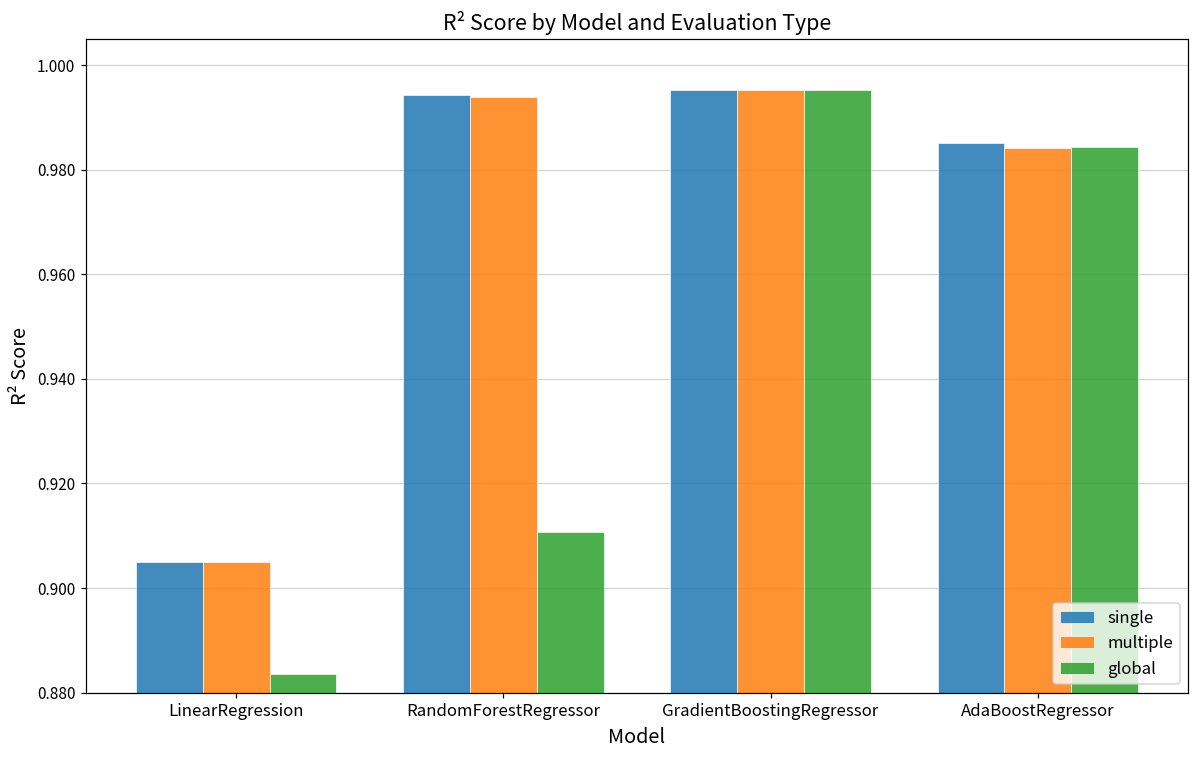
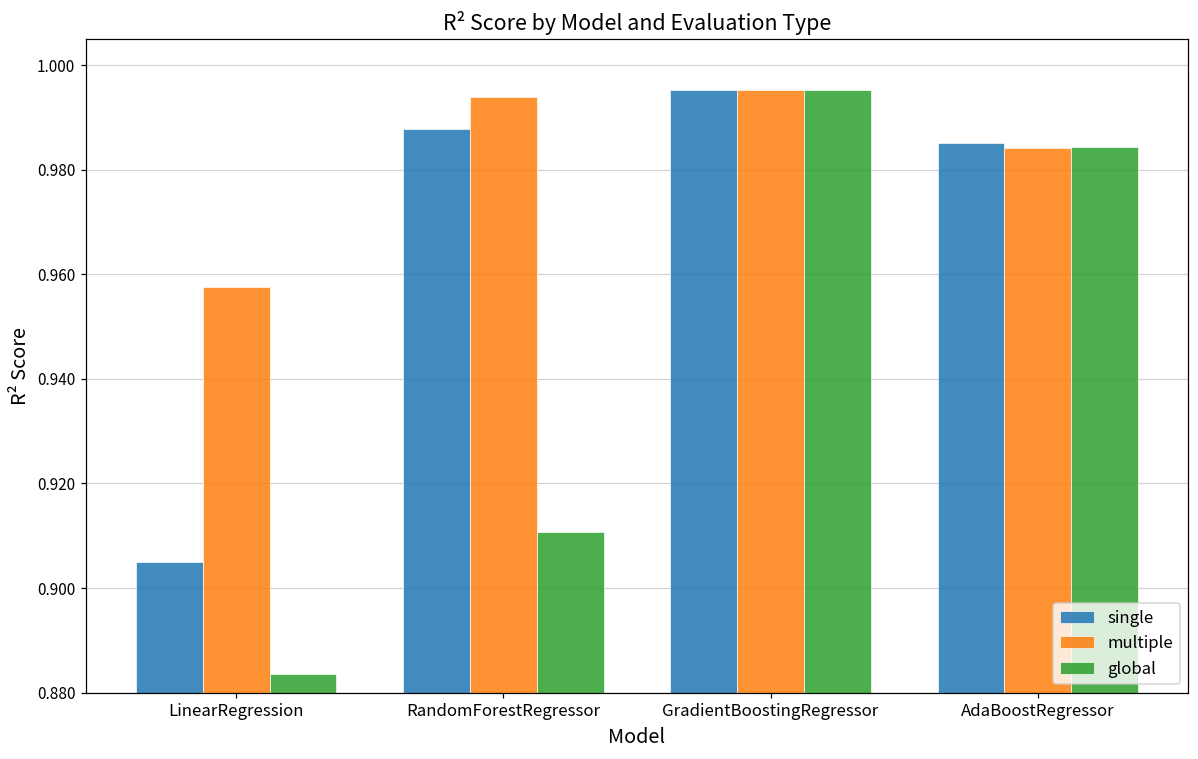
  {
    "single": {
      "LinearRegression": 0.905,
-     "RandomForestRegressor": 0.994,
+     "RandomForestRegressor": 0.988,
      "GradientBoostingRegressor": 0.995,
      "AdaBoostRegressor": 0.985
    },
    "multiple": {
-     "LinearRegression": 0.905,
+     "LinearRegression": 0.957,
      "RandomForestRegressor": 0.994,
      "GradientBoostingRegressor": 0.995,
      "AdaBoostRegressor": 0.984
    },
    "global": {
      "LinearRegression": 0.884,
      "RandomForestRegressor": 0.911,
      "GradientBoostingRegressor": 0.995,
      "AdaBoostRegressor": 0.984
    }
  }
